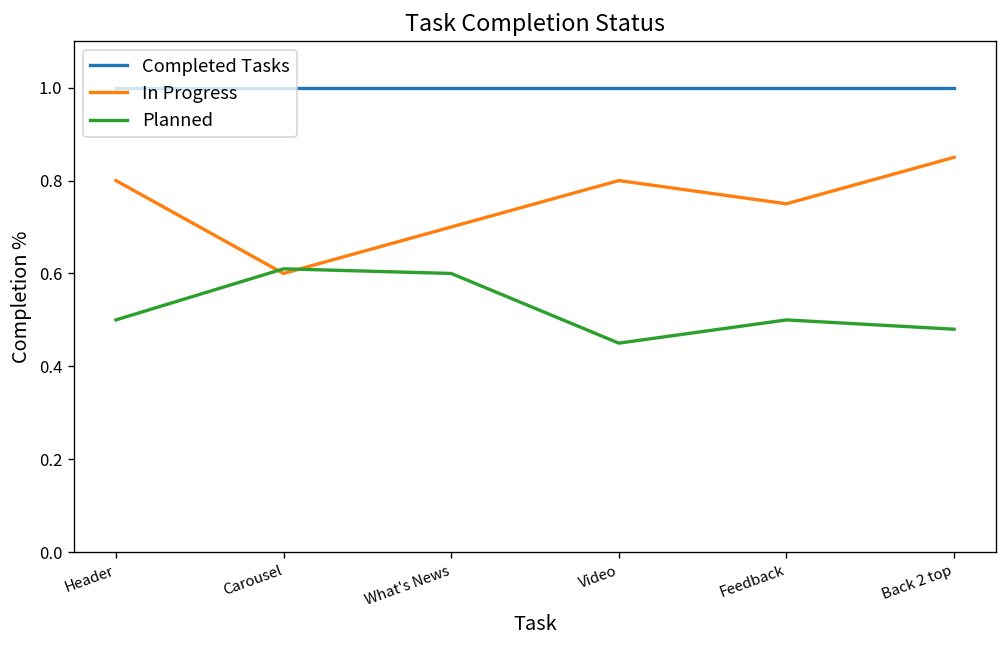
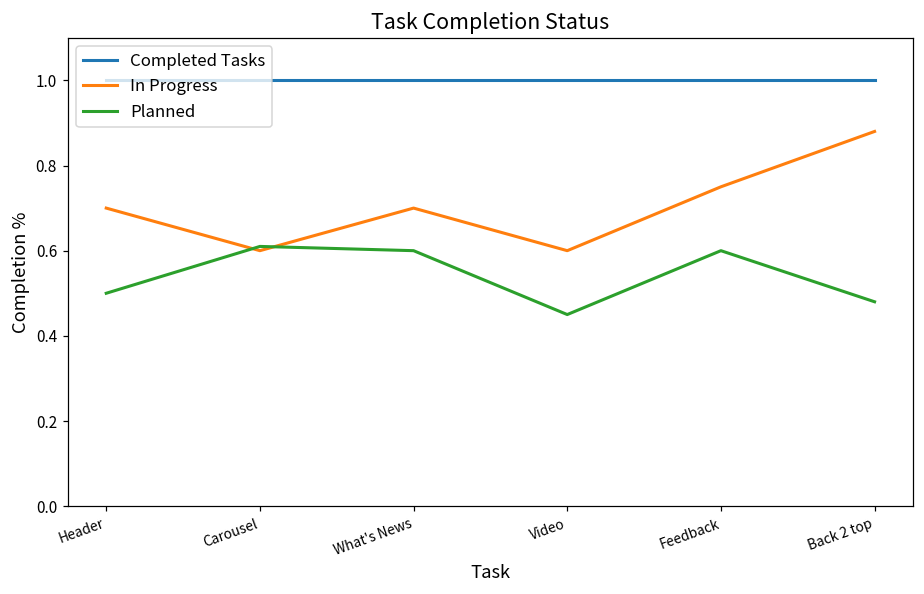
  {
    "Completed Tasks": {
      "What's News": 1.00,
      "Video": 1.00,
      "Feedback": 1.00,
      "Back 2 top": 1.00
    },
    "In Progress": {
-     "Header": 0.8,
+     "Header": 0.7,
      "Carousel": 0.60,
      "What's News": 0.70,
-     "Video": 0.8,
+     "Video": 0.6,
      "Feedback": 0.75,
-     "Back 2 top": 0.85
+     "Back 2 top": 0.88
    },
    "Planned": {
      "Header": 0.5,
      "Carousel": 0.61,
      "What's News": 0.6,
      "Video": 0.45,
-     "Feedback": 0.5,
+     "Feedback": 0.6,
      "Back 2 top": 0.48
    }
  }
